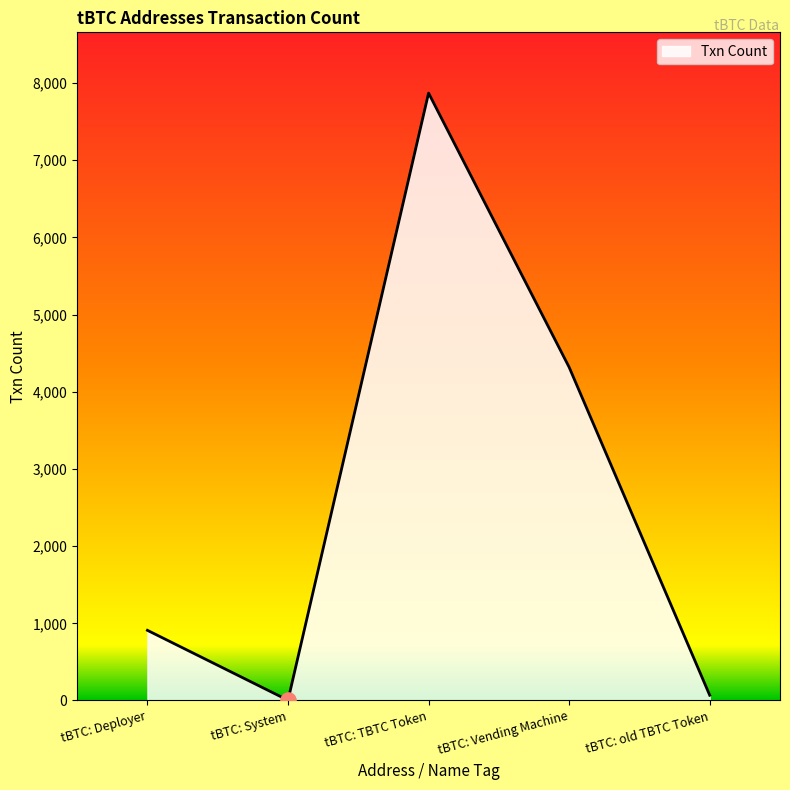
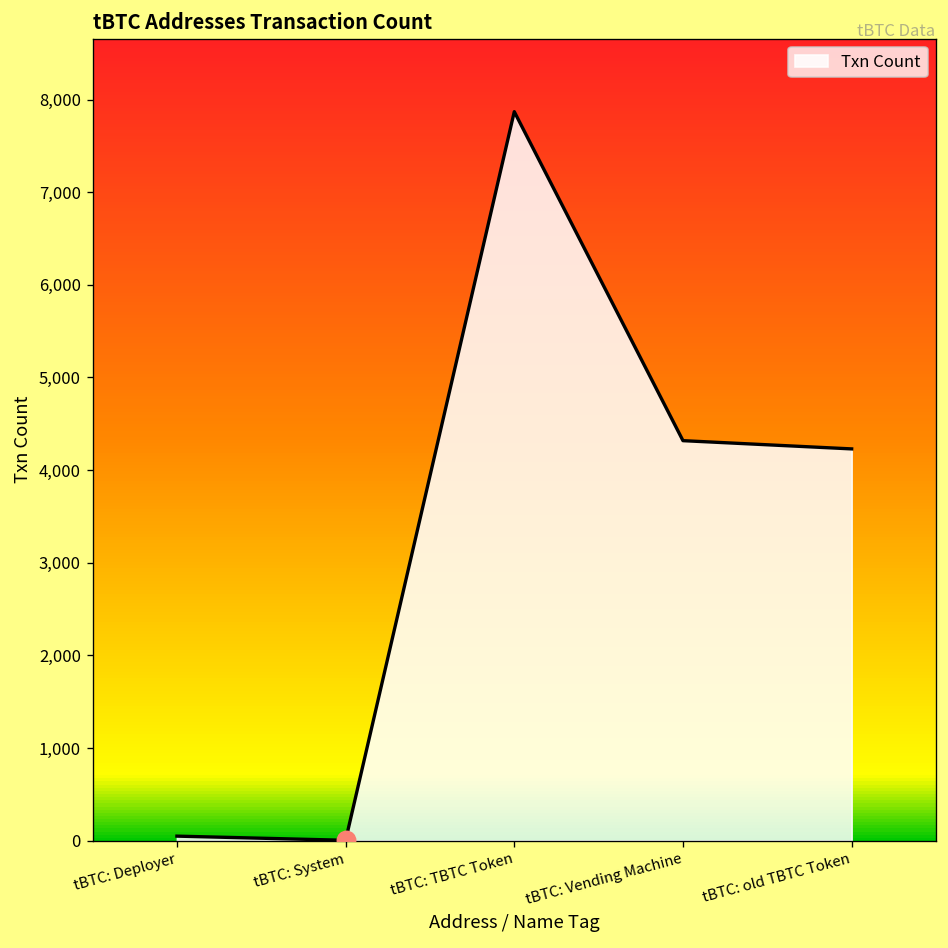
  {
    "Txn Count": {
-     "tBTC: Deployer": "900",
+     "tBTC: Deployer": "0",
      "tBTC: TBTC Token": "7,900",
      "tBTC: Vending Machine": "4,300",
-     "tBTC: old TBTC Token": "100"
+     "tBTC: old TBTC Token": "4,200"
    }
  }
